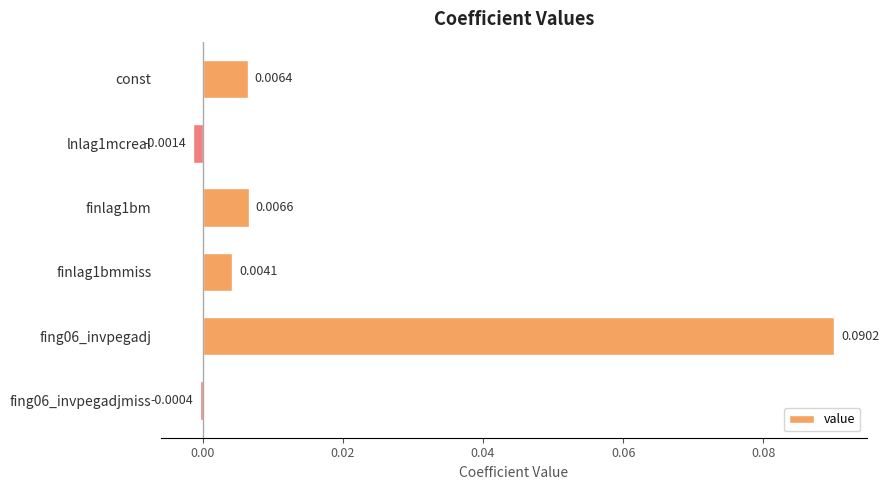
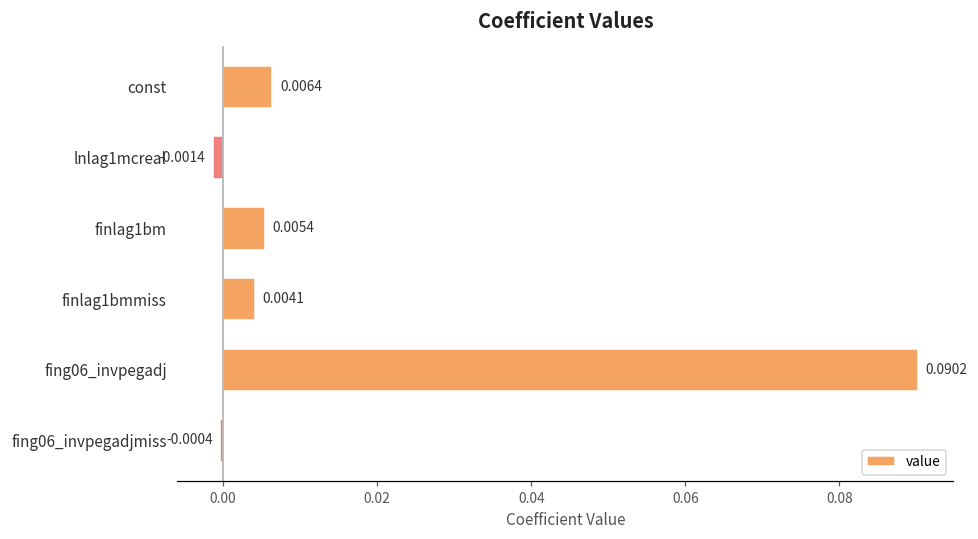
  {
    "const": 0.0064,
    "lnlag1mcreal": -0.0014,
-   "finlag1bm": 0.0066,
+   "finlag1bm": 0.0054,
    "finlag1bmmiss": 0.0041,
    "fing06_invpegadj": 0.0902,
    "fing06_invpegadjmiss": -0.0004
  }
